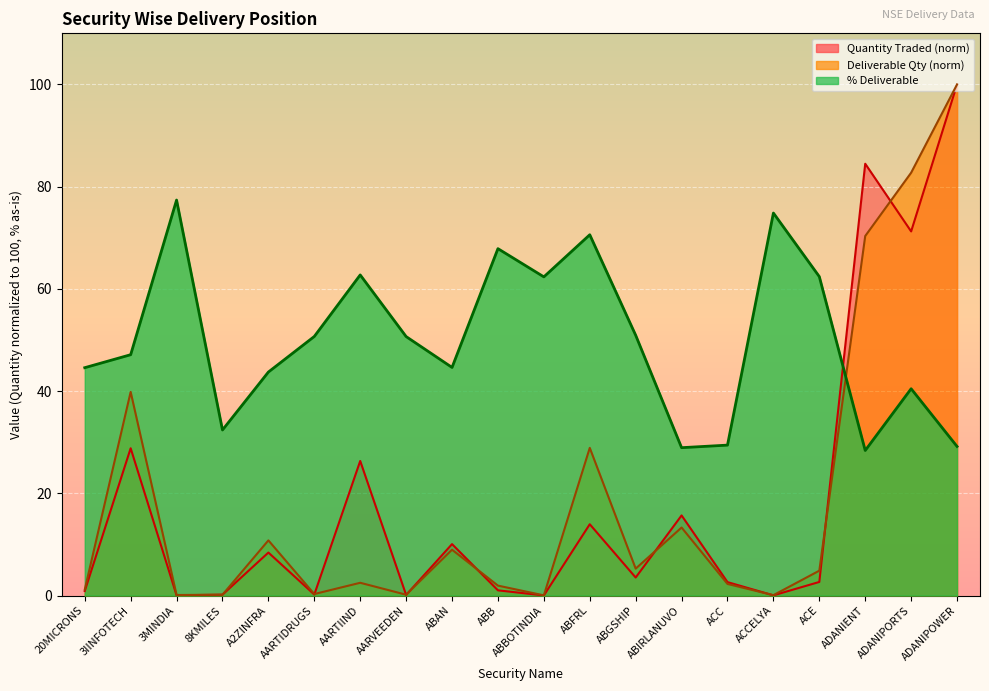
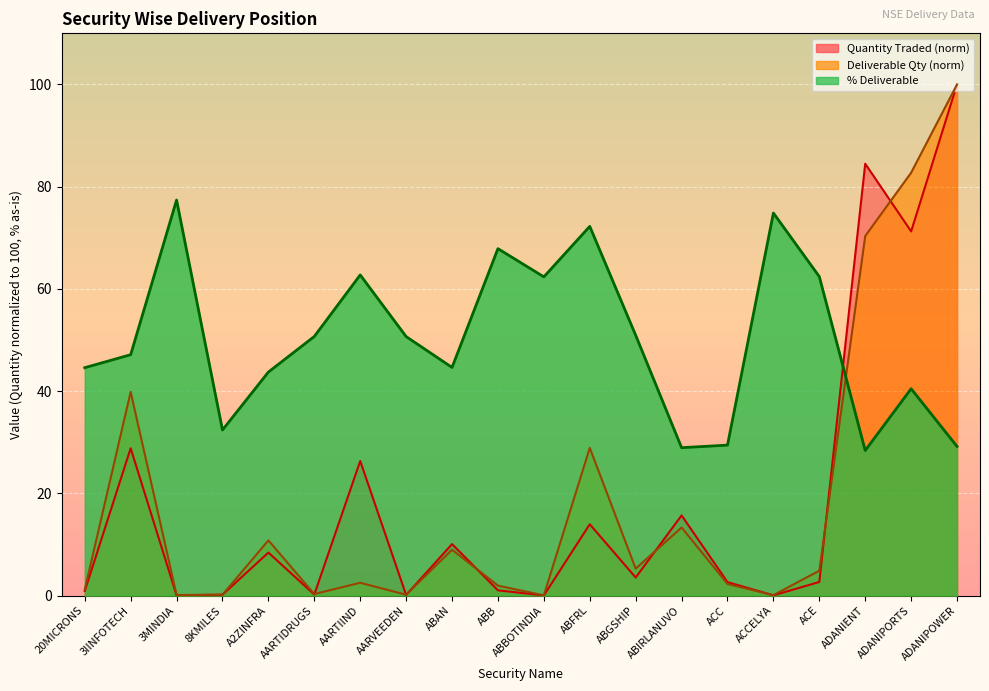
  {
    "Quantity Traded (norm)": {
      "3IINFOTECH": 29,
      "A2ZINFRA": 8,
      "AARTIIND": 26,
      "ABAN": 10,
      "ABB": 1,
      "ABFRL": 14,
      "ABGSHIP": 4,
      "ABIRLANUVO": 16,
      "ACE": 3,
      "ADANIENT": 84,
      "ADANIPORTS": 71
    },
    "Deliverable Qty (norm)": {
      "3IINFOTECH": 40,
      "A2ZINFRA": 11,
      "AARTIIND": 2,
      "ABAN": 9,
      "ABB": 2,
      "ABFRL": 29,
      "ABGSHIP": 5,
      "ABIRLANUVO": 13,
      "ACE": 5,
      "ADANIENT": 70,
      "ADANIPORTS": 83
    },
    "% Deliverable": {
      "20MICRONS": 45,
      "3IINFOTECH": 47,
      "3MINDIA": 77,
      "8KMILES": 32,
      "A2ZINFRA": 44,
      "AARTIDRUGS": 51,
      "AARTIIND": 63,
      "AARVEEDEN": 51,
      "ABAN": 45,
      "ABB": 68,
      "ABBOTINDIA": 62,
-     "ABFRL": 71,
+     "ABFRL": 72,
      "ABGSHIP": 51,
      "ABIRLANUVO": 29,
      "ACC": 29,
      "ACCELYA": 75,
      "ACE": 62,
      "ADANIENT": 28,
      "ADANIPORTS": 40,
      "ADANIPOWER": 29
    }
  }
